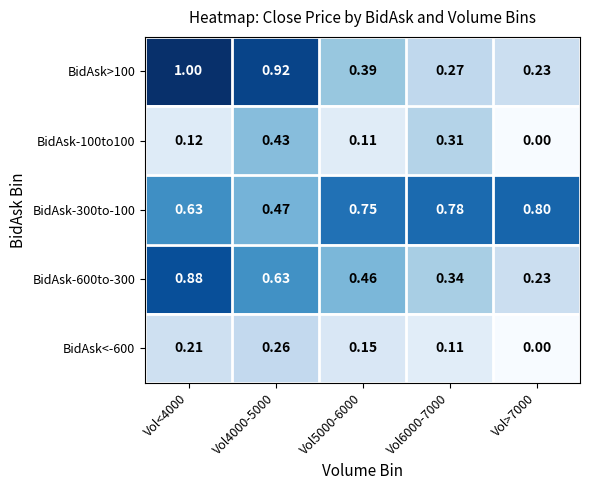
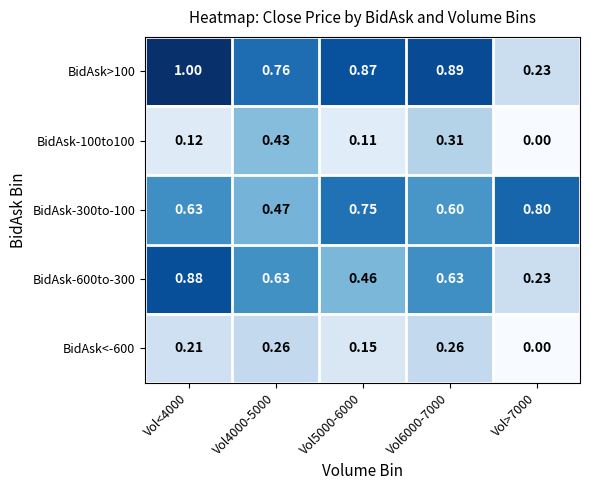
  {
    "BidAsk>100": {
      "Vol<4000": 1.00,
-     "Vol4000-5000": 0.92,
-     "Vol5000-6000": 0.39,
-     "Vol6000-7000": 0.27,
+     "Vol4000-5000": 0.76,
+     "Vol5000-6000": 0.87,
+     "Vol6000-7000": 0.89,
      "Vol>7000": 0.23
    },
    "BidAsk-100to100": {
      "Vol<4000": 0.12,
      "Vol4000-5000": 0.43,
      "Vol5000-6000": 0.11,
      "Vol6000-7000": 0.31,
      "Vol>7000": 0.00
    },
    "BidAsk-300to-100": {
      "Vol<4000": 0.63,
      "Vol4000-5000": 0.47,
      "Vol5000-6000": 0.75,
-     "Vol6000-7000": 0.78,
+     "Vol6000-7000": 0.60,
      "Vol>7000": 0.80
    },
    "BidAsk-600to-300": {
      "Vol<4000": 0.88,
      "Vol4000-5000": 0.63,
      "Vol5000-6000": 0.46,
-     "Vol6000-7000": 0.34,
+     "Vol6000-7000": 0.63,
      "Vol>7000": 0.23
    },
    "BidAsk<-600": {
      "Vol<4000": 0.21,
      "Vol4000-5000": 0.26,
      "Vol5000-6000": 0.15,
-     "Vol6000-7000": 0.11,
+     "Vol6000-7000": 0.26,
      "Vol>7000": 0.00
    }
  }
